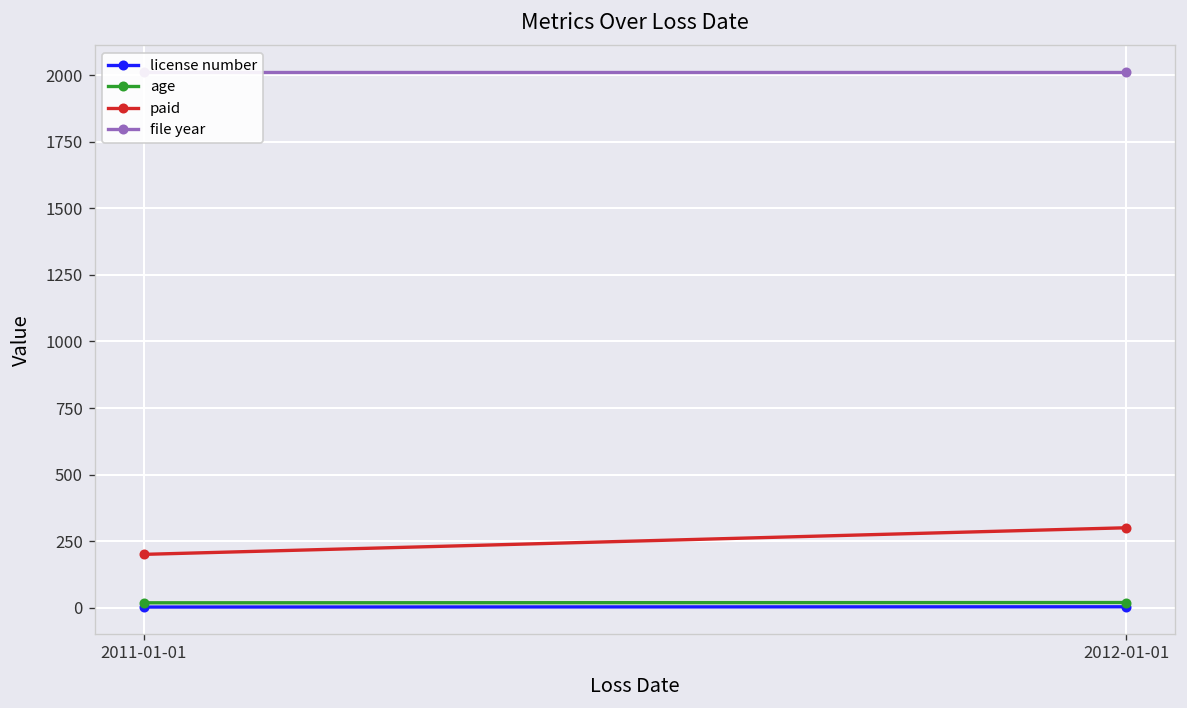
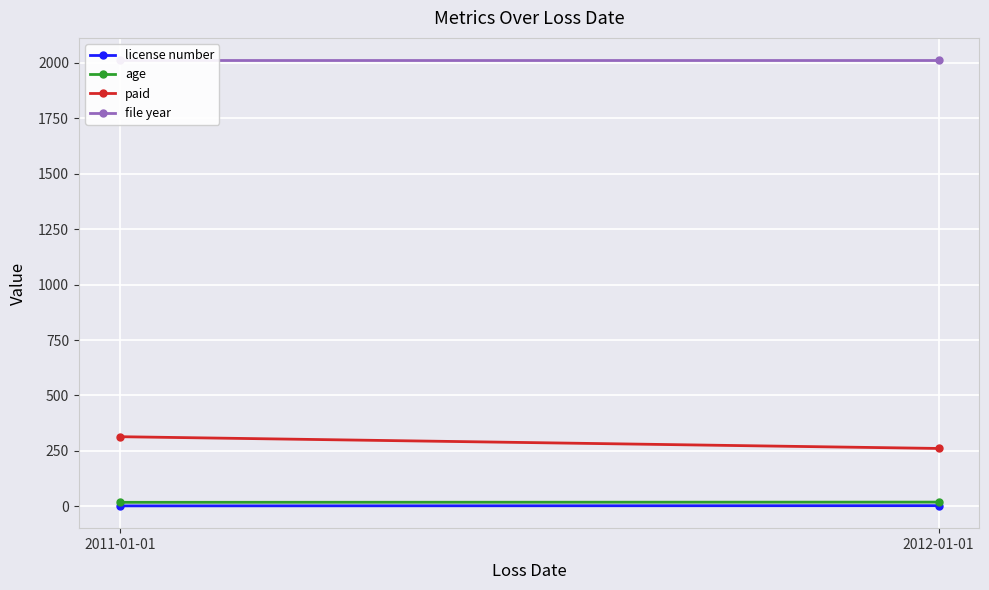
  {
    "license number": {
      "2011-01-01": 0,
      "2012-01-01": 0
    },
    "age": {
      "2011-01-01": 20,
      "2012-01-01": 20
    },
    "paid": {
-     "2011-01-01": 200,
-     "2012-01-01": 300
+     "2011-01-01": 310,
+     "2012-01-01": 260
    },
    "file year": {
      "2012-01-01": 2010
    }
  }
